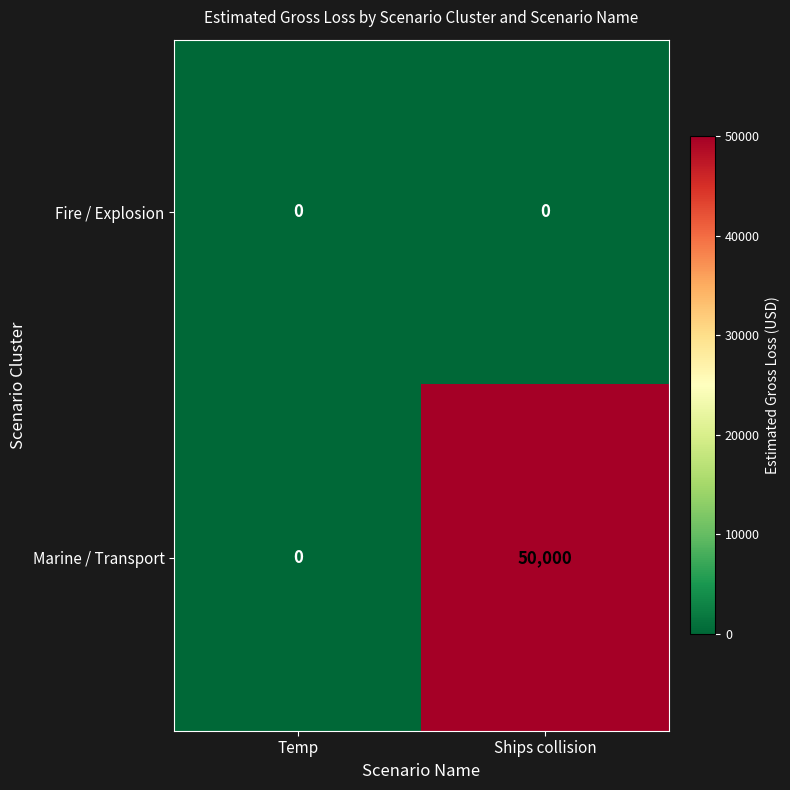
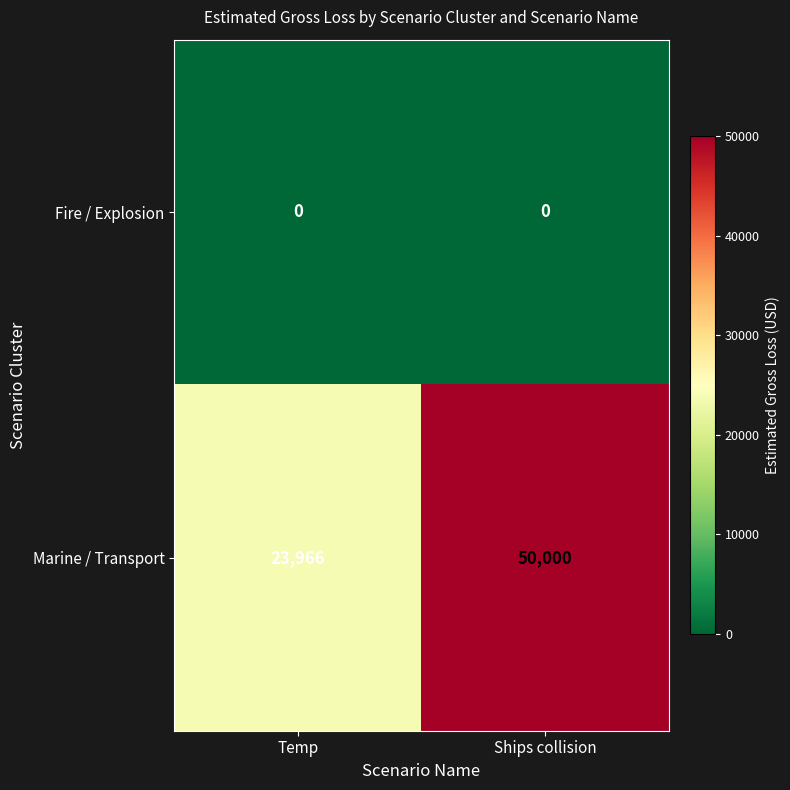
  {
    "Marine / Transport": {
-     "Temp": "0"
+     "Temp": "23,966"
    }
  }
